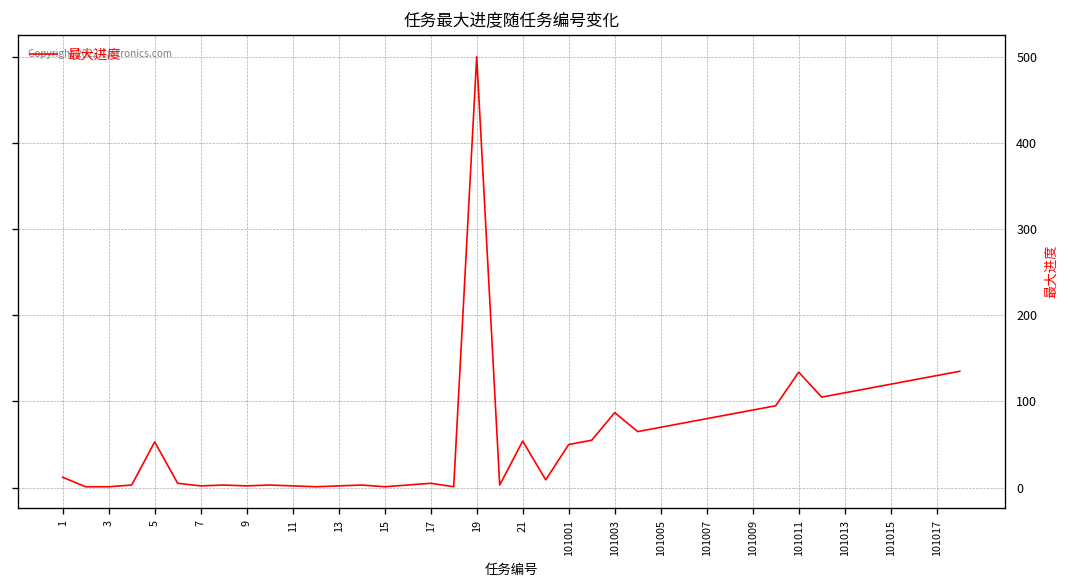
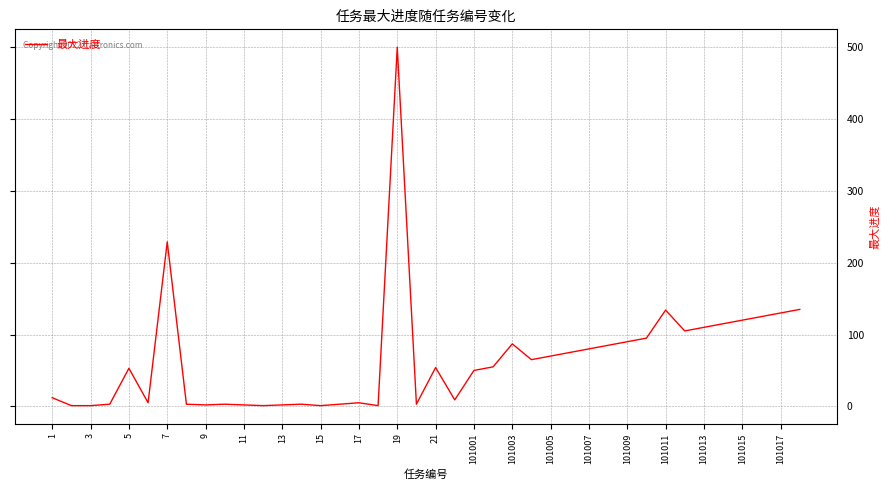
  {
    "1": 10,
    "3": 0,
    "5": 50,
-   "7": 0,
+   "7": 230,
    "9": 0,
    "11": 0,
    "13": 0,
    "15": 0,
    "17": 10,
    "19": 500,
    "21": 50,
    "101001": 50,
    "101003": 90,
    "101005": 70,
    "101007": 80,
    "101009": 90,
    "101011": 130,
    "101013": 110,
    "101015": 120,
    "101017": 130
  }
